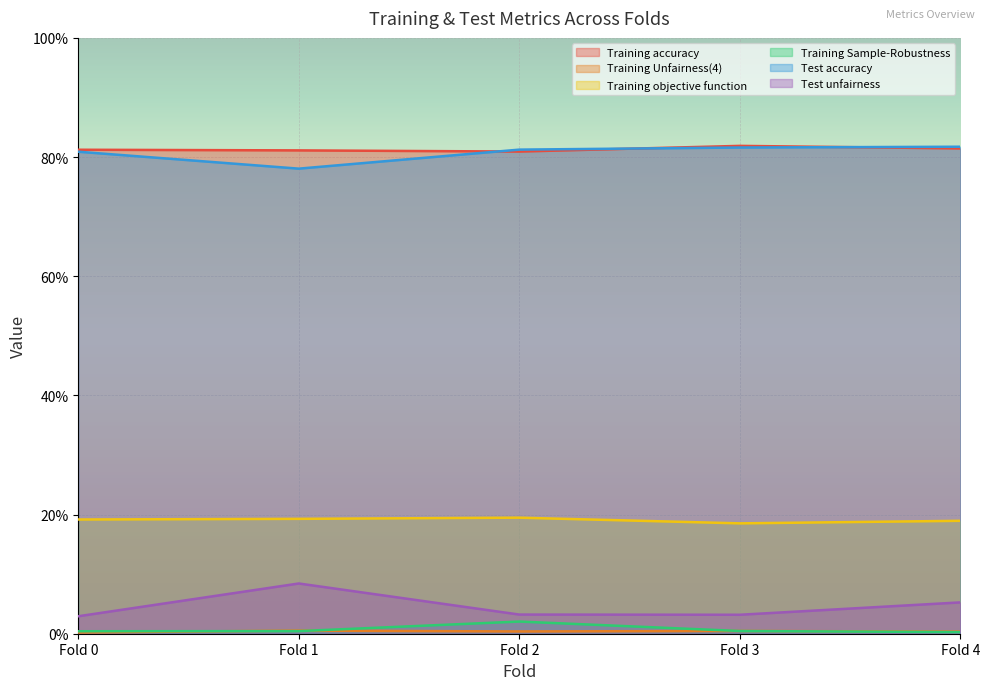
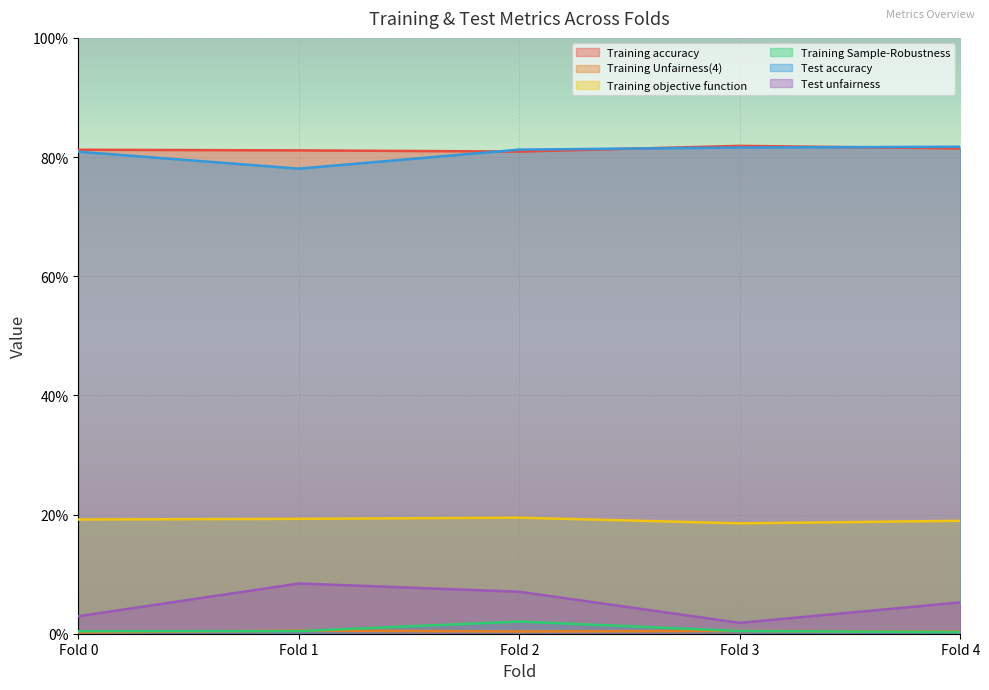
  {
    "Training Sample-Robustness": {
      "Fold 2": "2%"
    },
    "Test accuracy": {
      "Fold 1": "78%"
    },
    "Test unfairness": {
      "Fold 0": "3%",
      "Fold 1": "8%",
-     "Fold 2": "3%",
-     "Fold 3": "3%",
+     "Fold 2": "7%",
+     "Fold 3": "2%",
      "Fold 4": "5%"
    }
  }
